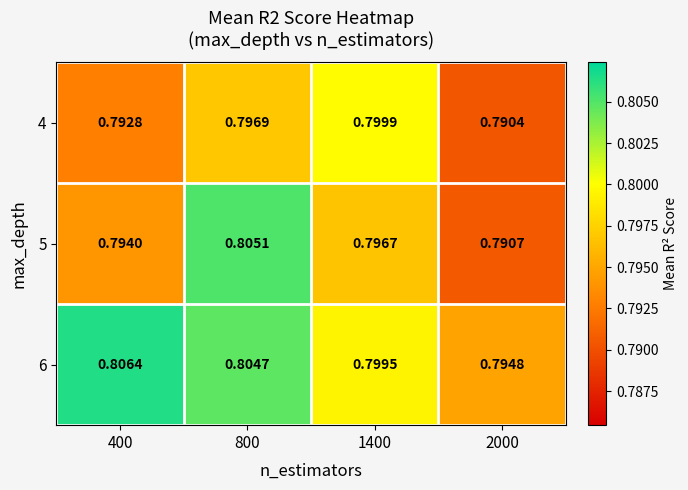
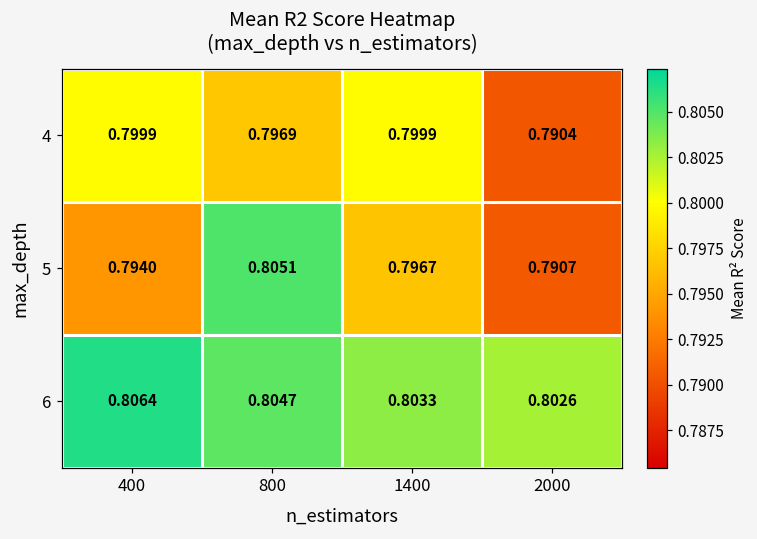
  {
    "4": {
-     "400": 0.7928,
+     "400": 0.7999,
      "800": 0.7969,
      "1400": 0.7999,
      "2000": 0.7904
    },
    "5": {
      "400": 0.7940,
      "800": 0.8051,
      "1400": 0.7967,
      "2000": 0.7907
    },
    "6": {
      "400": 0.8064,
      "800": 0.8047,
-     "1400": 0.7995,
-     "2000": 0.7948
+     "1400": 0.8033,
+     "2000": 0.8026
    }
  }
